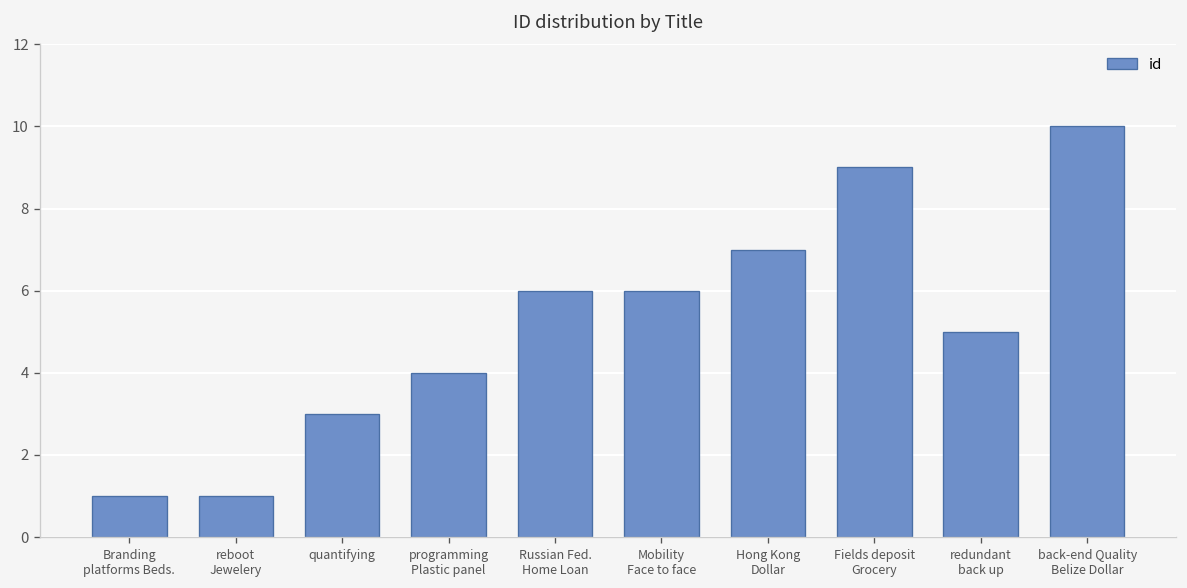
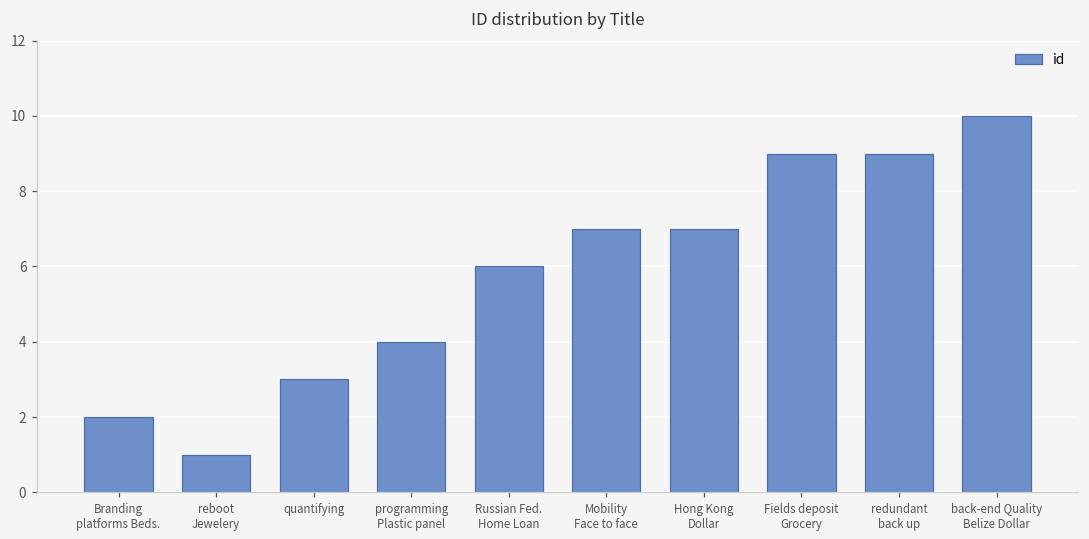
  {
-   "Branding platforms Beds.": 1,
+   "Branding platforms Beds.": 2,
    "reboot Jewelery": 1,
    "quantifying": 3,
    "programming Plastic panel": 4,
    "Russian Fed. Home Loan": 6,
-   "Mobility Face to face": 6,
+   "Mobility Face to face": 7,
    "Hong Kong Dollar": 7,
    "Fields deposit Grocery": 9,
-   "redundant back up": 5,
+   "redundant back up": 9,
    "back-end Quality Belize Dollar": 10
  }
